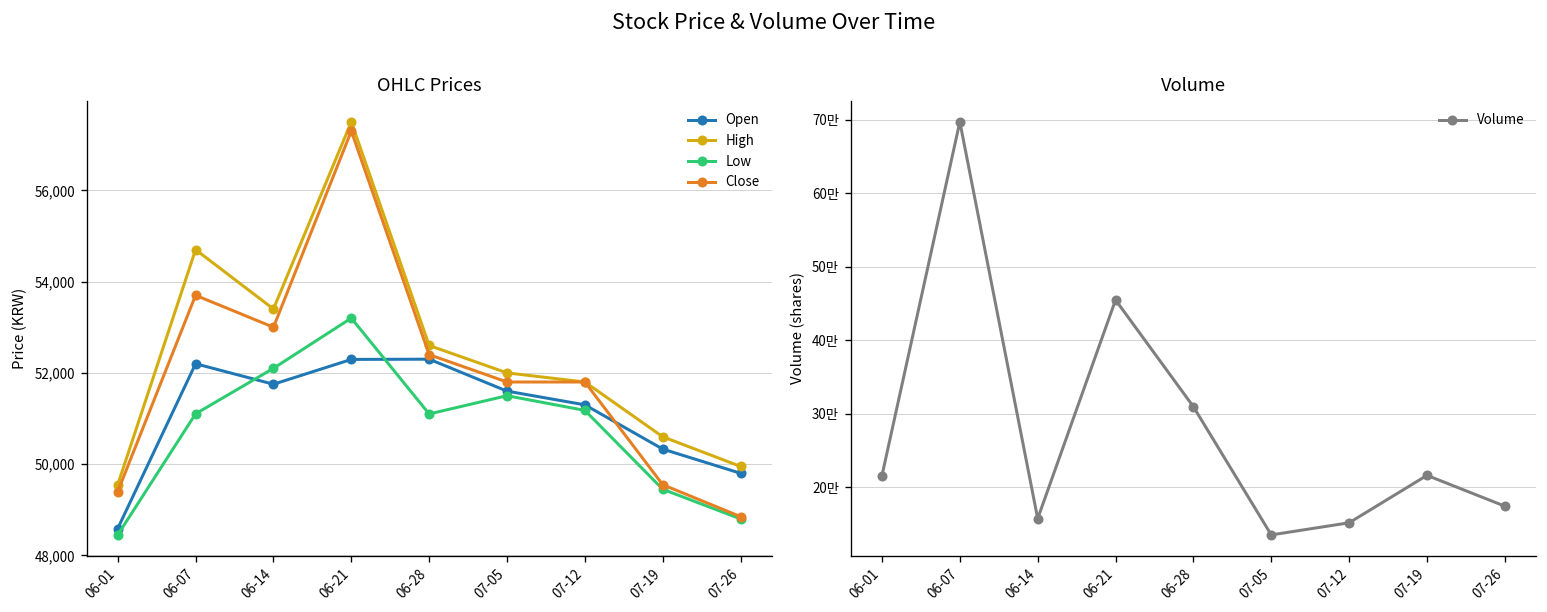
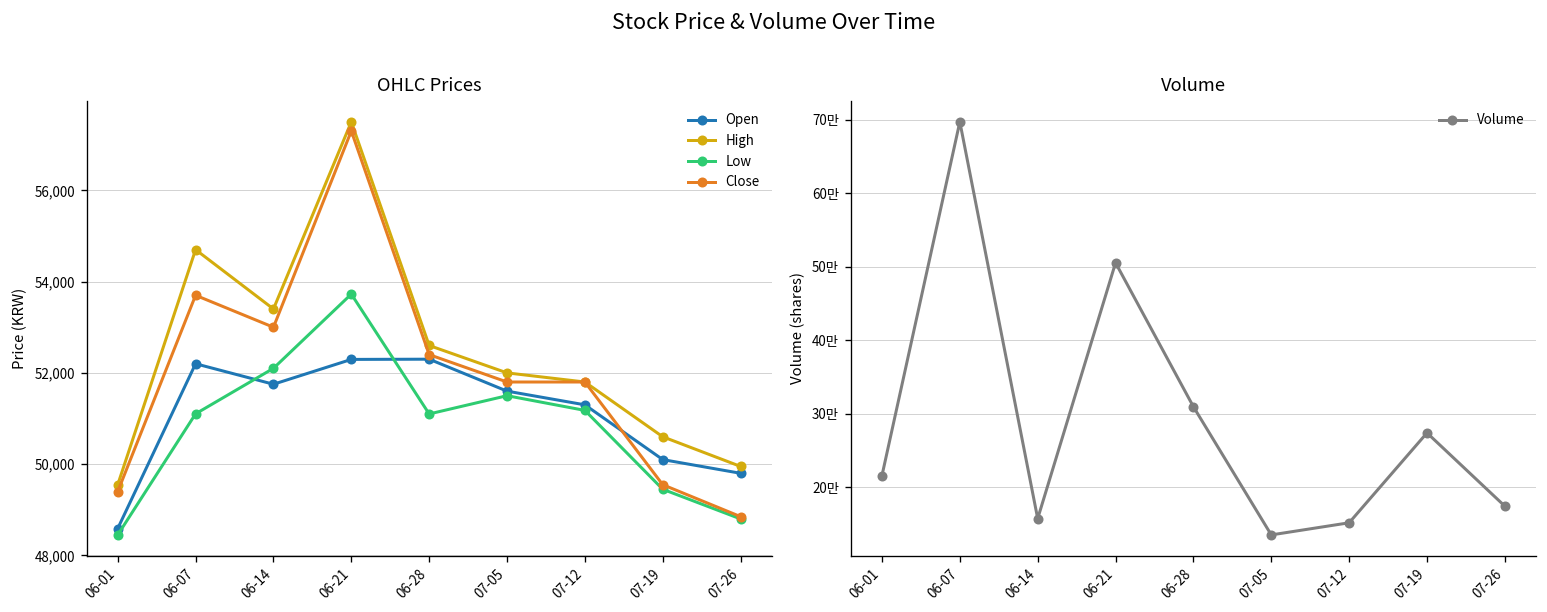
  {
    "OHLC Prices": {
      "Open": {
        "06-01": "48,600",
        "06-07": "52,200",
        "06-14": "51,800",
        "06-21": "52,300",
        "06-28": "52,300",
        "07-05": "51,600",
        "07-12": "51,300",
-       "07-19": "50,300",
+       "07-19": "50,100",
        "07-26": "49,800"
      },
      "Low": {
        "06-01": "48,500",
        "06-07": "51,100",
        "06-14": "52,100",
-       "06-21": "53,200",
+       "06-21": "53,700",
        "06-28": "51,100",
        "07-05": "51,500",
        "07-12": "51,200",
        "07-19": "49,500"
      }
    },
    "Volume": {
      "06-01": "22만",
      "06-07": "70만",
      "06-14": "16만",
-     "06-21": "45만",
+     "06-21": "51만",
      "06-28": "31만",
      "07-05": "14만",
      "07-12": "15만",
-     "07-19": "22만",
+     "07-19": "27만",
      "07-26": "17만"
    }
  }
